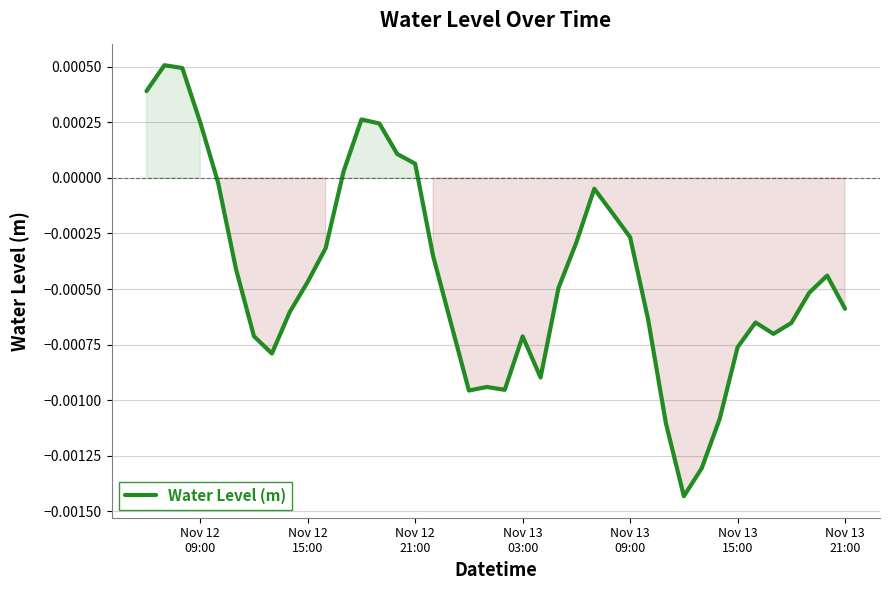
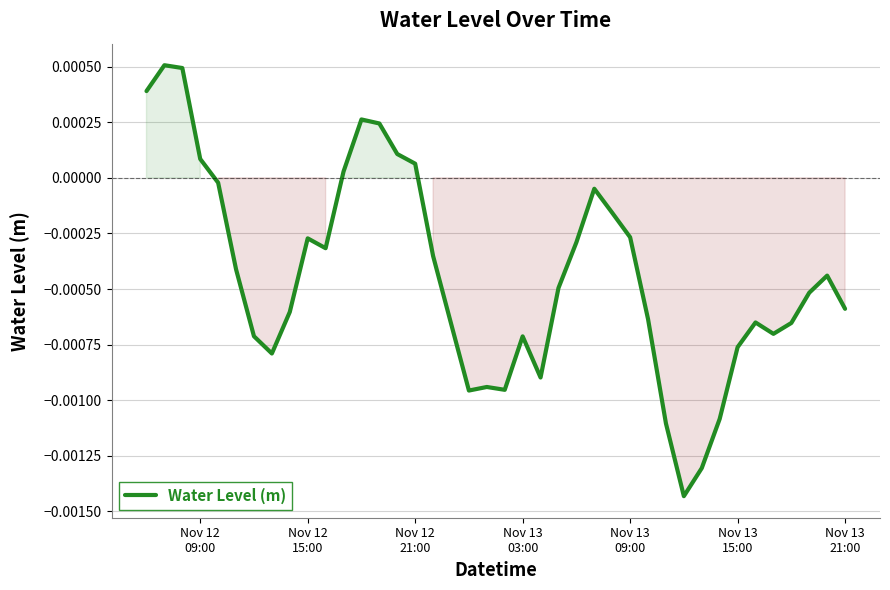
  {
-   "Nov 12 09:00": 0.00025,
-   "Nov 12 15:00": -0.00047,
+   "Nov 12 09:00": 0.00008,
+   "Nov 12 15:00": -0.00027,
    "Nov 12 21:00": 0.00006,
    "Nov 13 03:00": -0.00071,
    "Nov 13 09:00": -0.00027,
    "Nov 13 15:00": -0.00076,
    "Nov 13 21:00": -0.00059
  }
